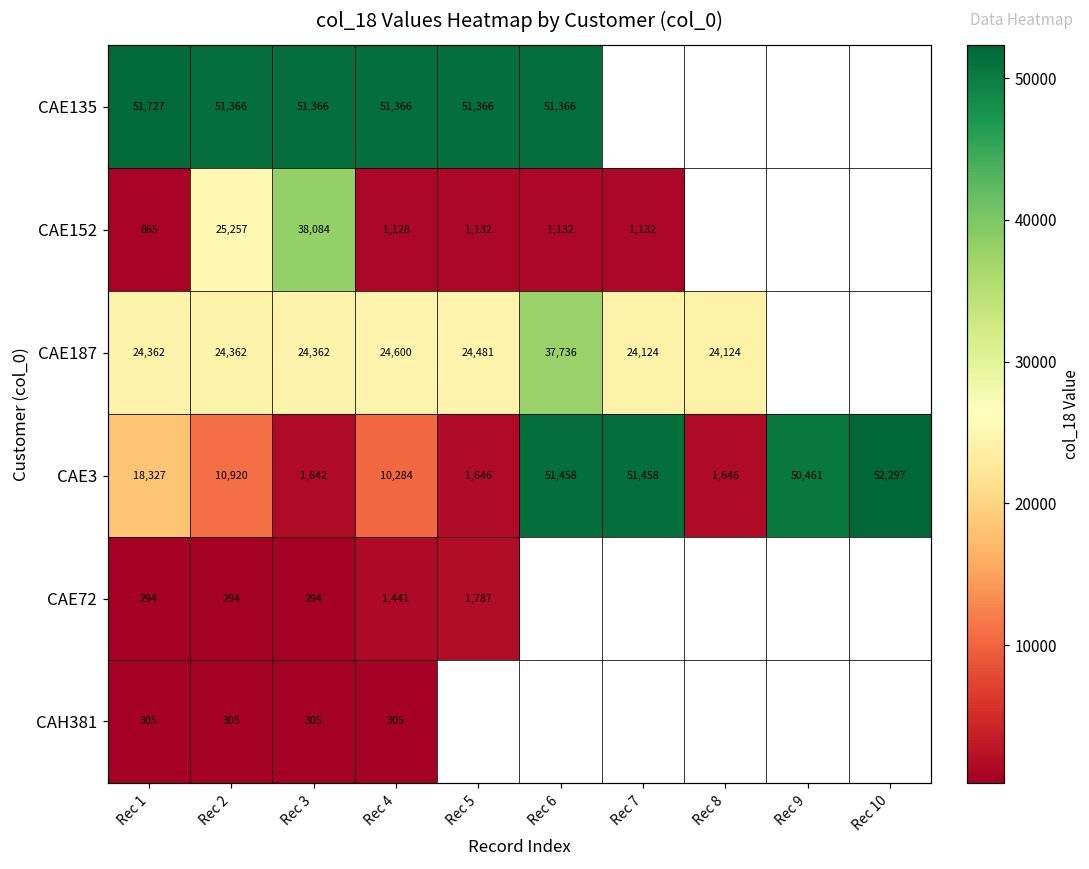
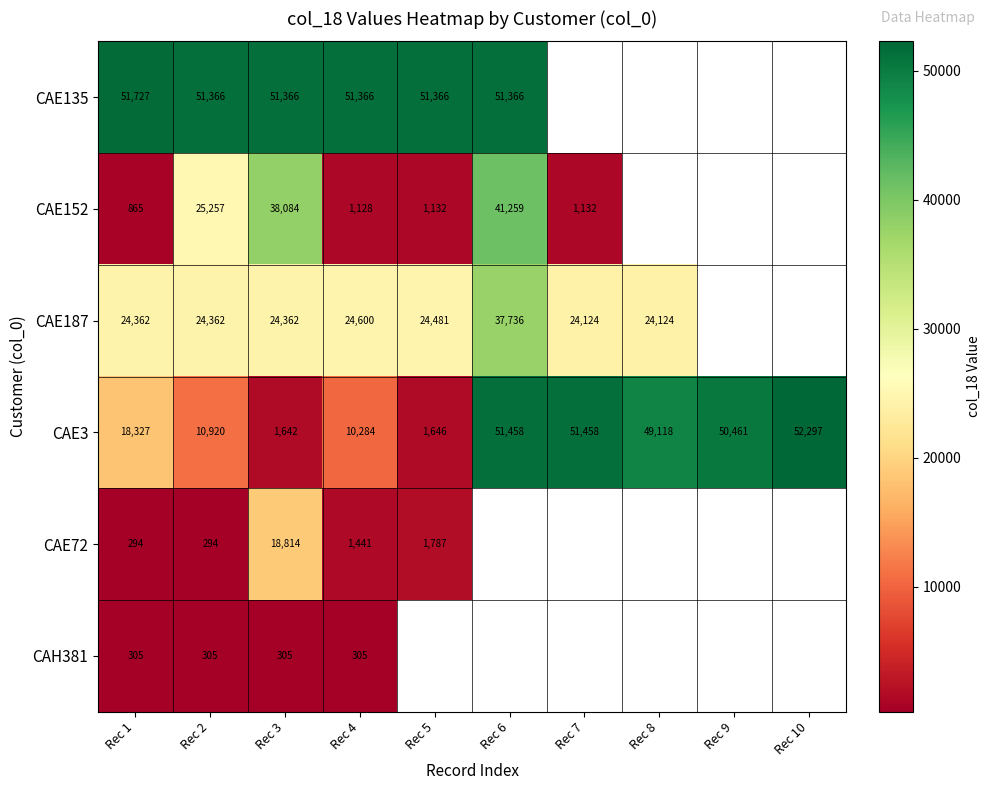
  {
    "CAE135": {
      "Rec 1": "51,727",
      "Rec 2": "51,366",
      "Rec 3": "51,366",
      "Rec 4": "51,366",
      "Rec 5": "51,366",
      "Rec 6": "51,366"
    },
    "CAE152": {
      "Rec 1": "865",
      "Rec 2": "25,257",
      "Rec 3": "38,084",
      "Rec 4": "1,128",
      "Rec 5": "1,132",
-     "Rec 6": "1,132",
+     "Rec 6": "41,259",
      "Rec 7": "1,132"
    },
    "CAE187": {
      "Rec 1": "24,362",
      "Rec 2": "24,362",
      "Rec 3": "24,362",
      "Rec 4": "24,600",
      "Rec 5": "24,481",
      "Rec 6": "37,736",
      "Rec 7": "24,124",
      "Rec 8": "24,124"
    },
    "CAE3": {
      "Rec 1": "18,327",
      "Rec 2": "10,920",
      "Rec 3": "1,642",
      "Rec 4": "10,284",
      "Rec 5": "1,646",
      "Rec 6": "51,458",
      "Rec 7": "51,458",
-     "Rec 8": "1,646",
+     "Rec 8": "49,118",
      "Rec 9": "50,461",
      "Rec 10": "52,297"
    },
    "CAE72": {
      "Rec 1": "294",
      "Rec 2": "294",
-     "Rec 3": "294",
+     "Rec 3": "18,814",
      "Rec 4": "1,441",
      "Rec 5": "1,787"
    },
    "CAH381": {
      "Rec 1": "305",
      "Rec 2": "305",
      "Rec 3": "305",
      "Rec 4": "305"
    }
  }
